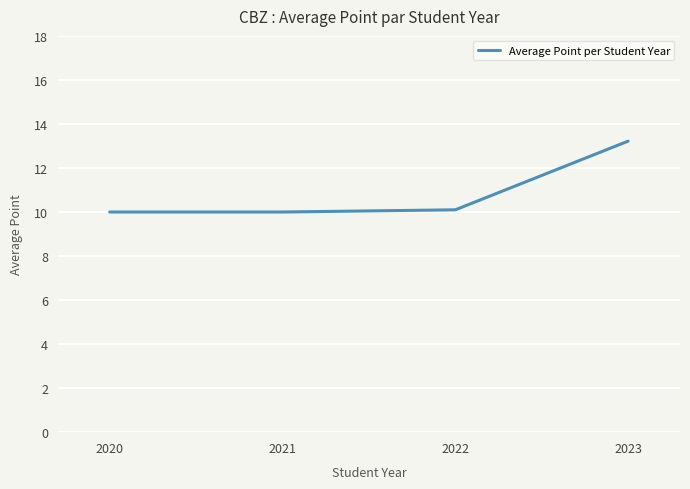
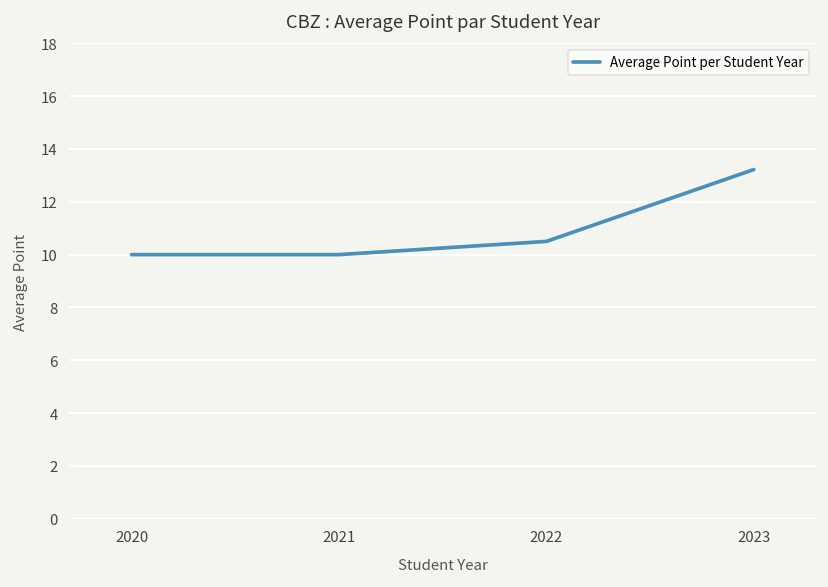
  {
    "2020": 10.0,
    "2021": 10.0,
-   "2022": 10.1,
+   "2022": 10.5,
    "2023": 13.2
  }
